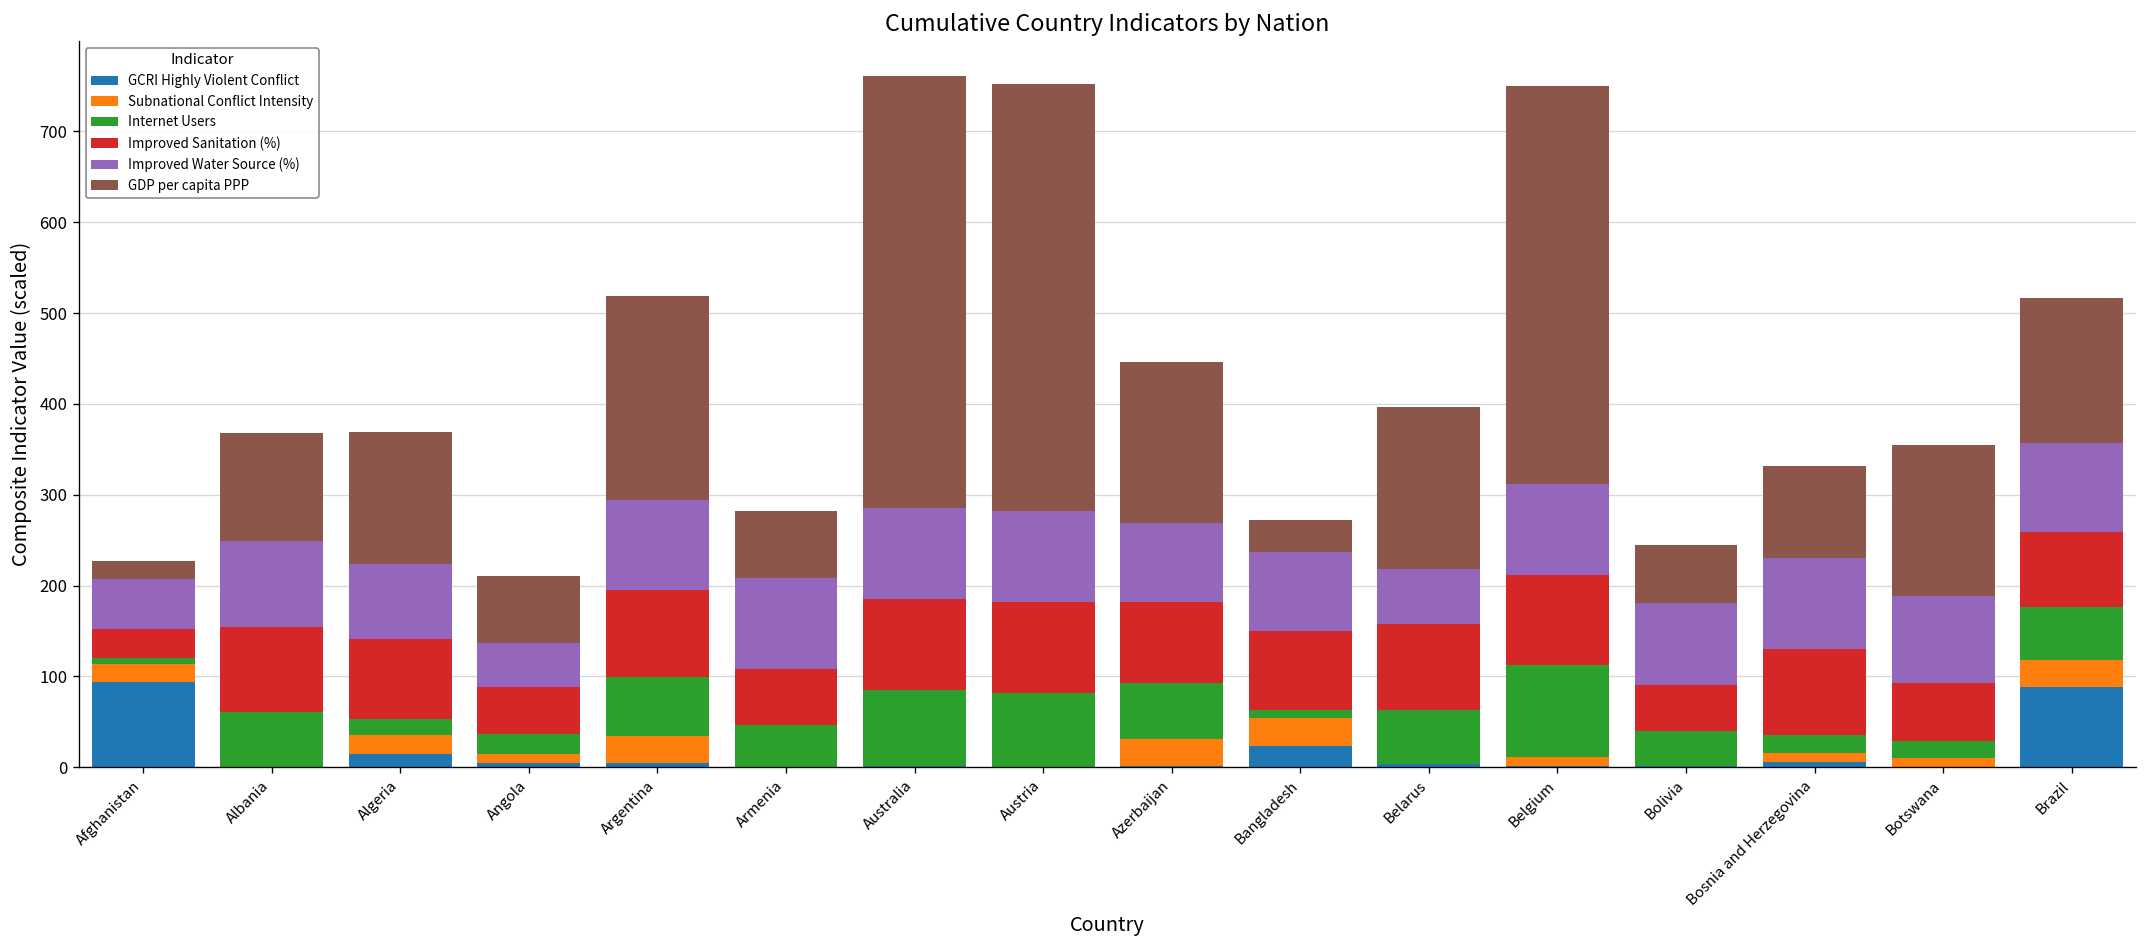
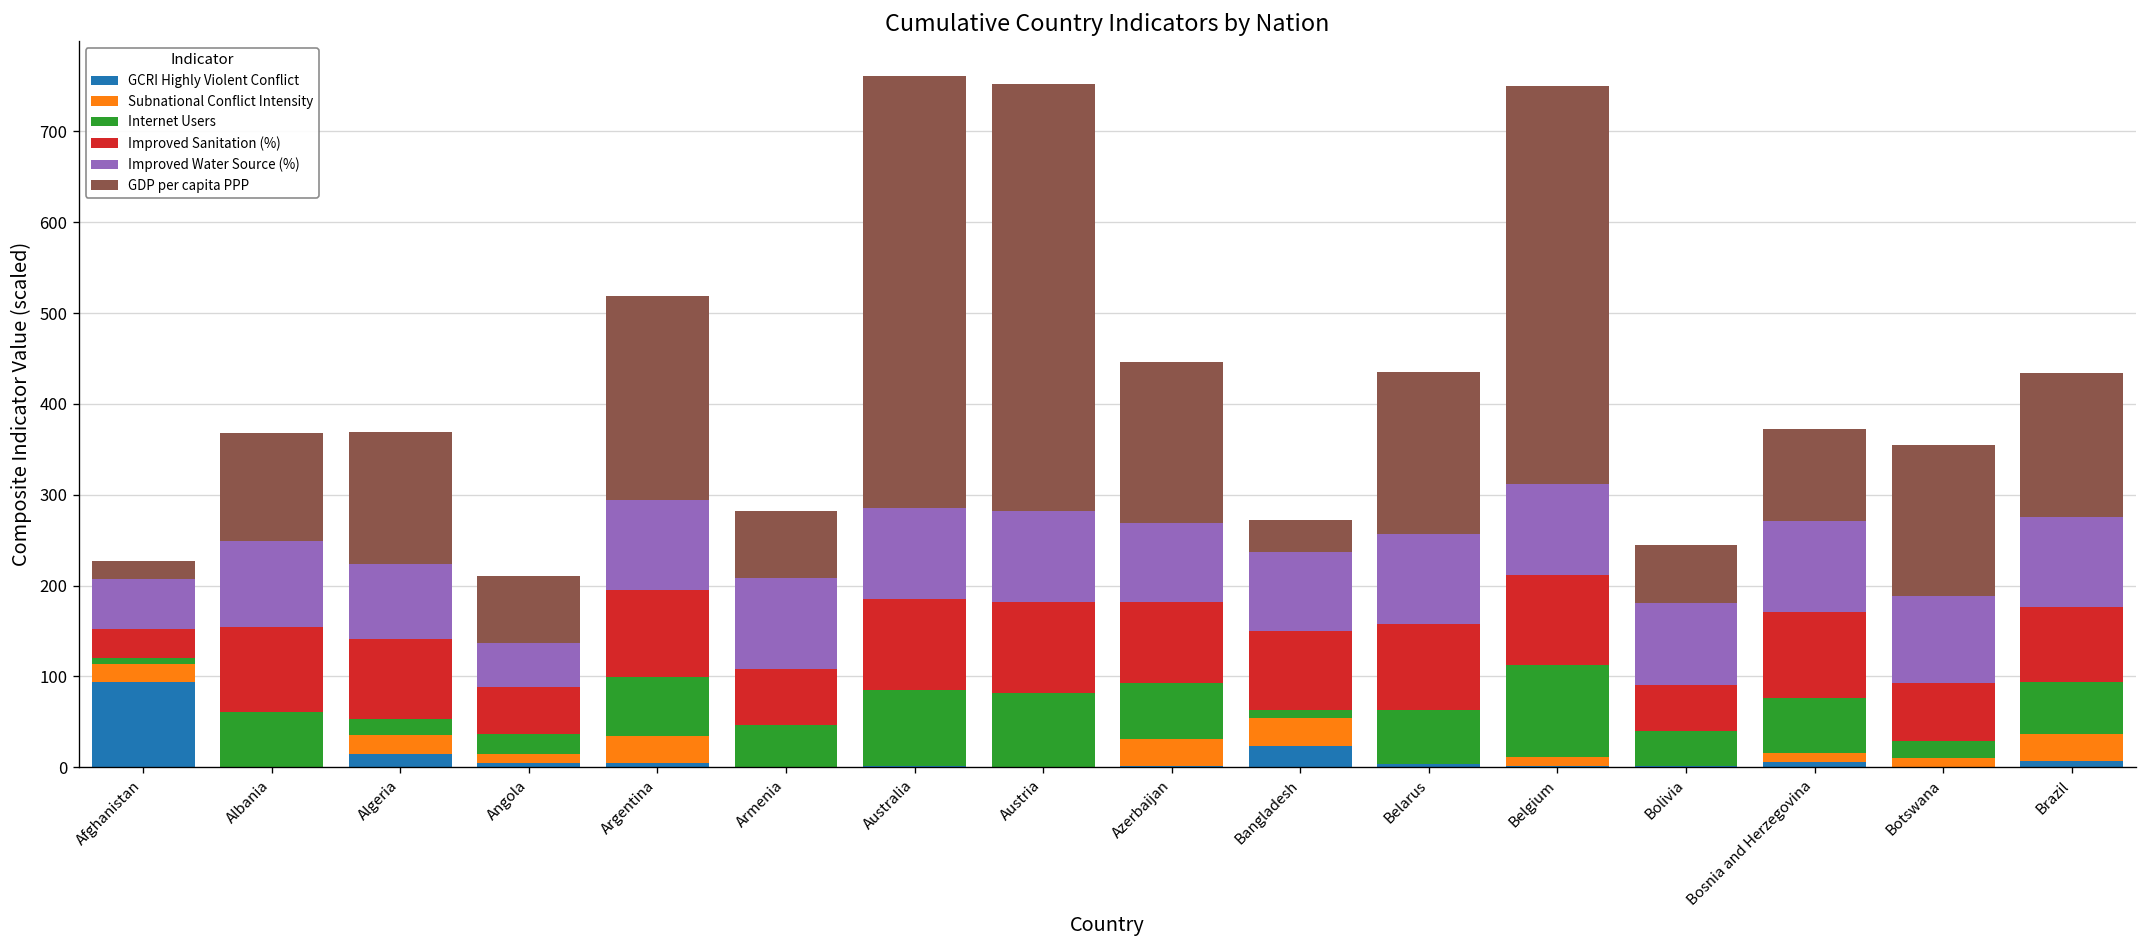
  {
    "GCRI Highly Violent Conflict": {
      "Afghanistan": 90,
      "Algeria": 10,
      "Angola": 0,
      "Argentina": 0,
      "Bangladesh": 20,
      "Belarus": 0,
      "Bosnia and Herzegovina": 10,
-     "Brazil": 90
+     "Brazil": 10
    },
    "Subnational Conflict Intensity": {
      "Afghanistan": 20,
      "Albania": 0,
      "Algeria": 20,
      "Angola": 10,
      "Argentina": 30,
      "Armenia": 0,
      "Australia": 0,
      "Austria": 0,
      "Azerbaijan": 30,
      "Bangladesh": 30,
      "Belarus": 0,
      "Belgium": 10,
      "Bolivia": 0,
      "Bosnia and Herzegovina": 10,
      "Botswana": 10,
      "Brazil": 30
    },
    "Internet Users": {
      "Afghanistan": 10,
      "Albania": 60,
      "Algeria": 20,
      "Angola": 20,
      "Argentina": 60,
      "Armenia": 50,
      "Australia": 80,
      "Austria": 80,
      "Azerbaijan": 60,
      "Bangladesh": 10,
      "Belarus": 60,
      "Belgium": 100,
      "Bolivia": 40,
-     "Bosnia and Herzegovina": 20,
+     "Bosnia and Herzegovina": 60,
      "Botswana": 20,
      "Brazil": 60
    },
    "Improved Sanitation (%)": {
      "Afghanistan": 30,
      "Albania": 90,
      "Algeria": 90,
      "Angola": 50,
      "Argentina": 100,
      "Armenia": 60,
      "Australia": 100,
      "Austria": 100,
      "Azerbaijan": 90,
      "Bangladesh": 90,
      "Belarus": 90,
      "Belgium": 100,
      "Bolivia": 50,
      "Bosnia and Herzegovina": 90,
      "Botswana": 60,
      "Brazil": 80
    },
    "Improved Water Source (%)": {
      "Afghanistan": 60,
      "Albania": 100,
      "Algeria": 80,
      "Angola": 50,
      "Argentina": 100,
      "Armenia": 100,
      "Australia": 100,
      "Austria": 100,
      "Azerbaijan": 90,
      "Bangladesh": 90,
-     "Belarus": 60,
+     "Belarus": 100,
      "Belgium": 100,
      "Bolivia": 90,
      "Bosnia and Herzegovina": 100,
      "Botswana": 100,
      "Brazil": 100
    },
    "GDP per capita PPP": {
      "Afghanistan": 20,
      "Albania": 120,
      "Algeria": 140,
      "Angola": 70,
      "Argentina": 220,
      "Armenia": 70,
      "Australia": 480,
      "Austria": 470,
      "Azerbaijan": 180,
      "Bangladesh": 40,
      "Belarus": 180,
      "Belgium": 440,
      "Bolivia": 60,
      "Bosnia and Herzegovina": 100,
      "Botswana": 170,
      "Brazil": 160
    }
  }
